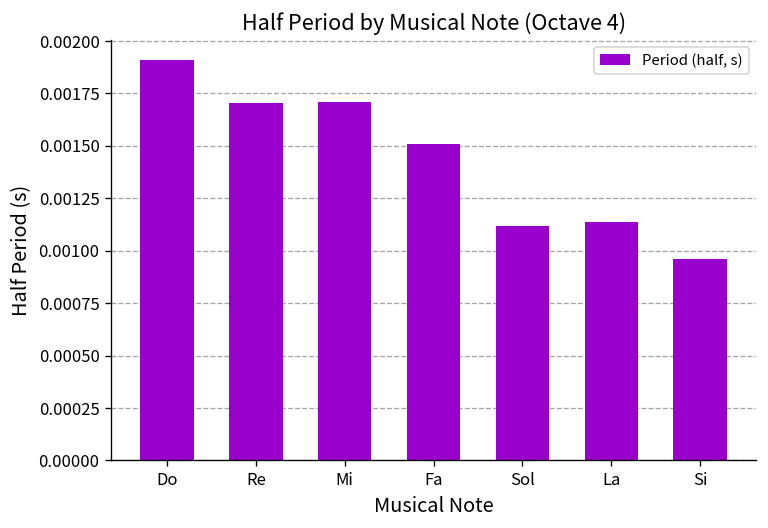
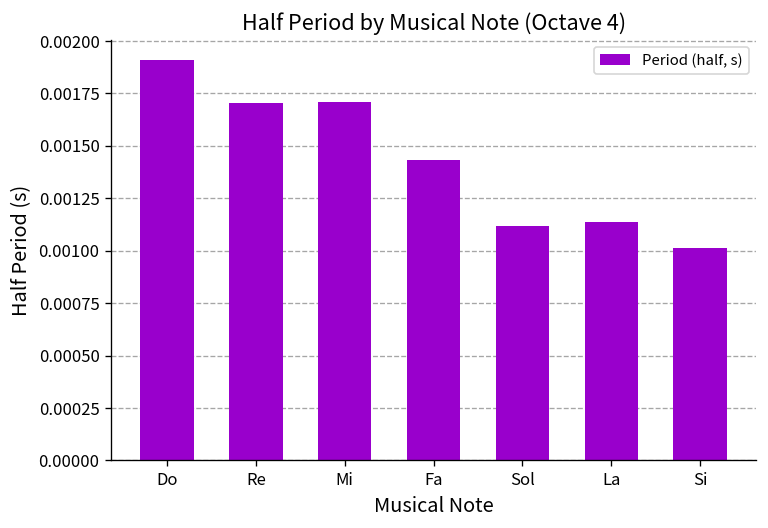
  {
    "Do": 0.00191,
    "Re": 0.00170,
    "Mi": 0.00171,
-   "Fa": 0.00151,
+   "Fa": 0.00143,
    "Sol": 0.00112,
    "La": 0.00114,
-   "Si": 0.00096
+   "Si": 0.00101
  }
